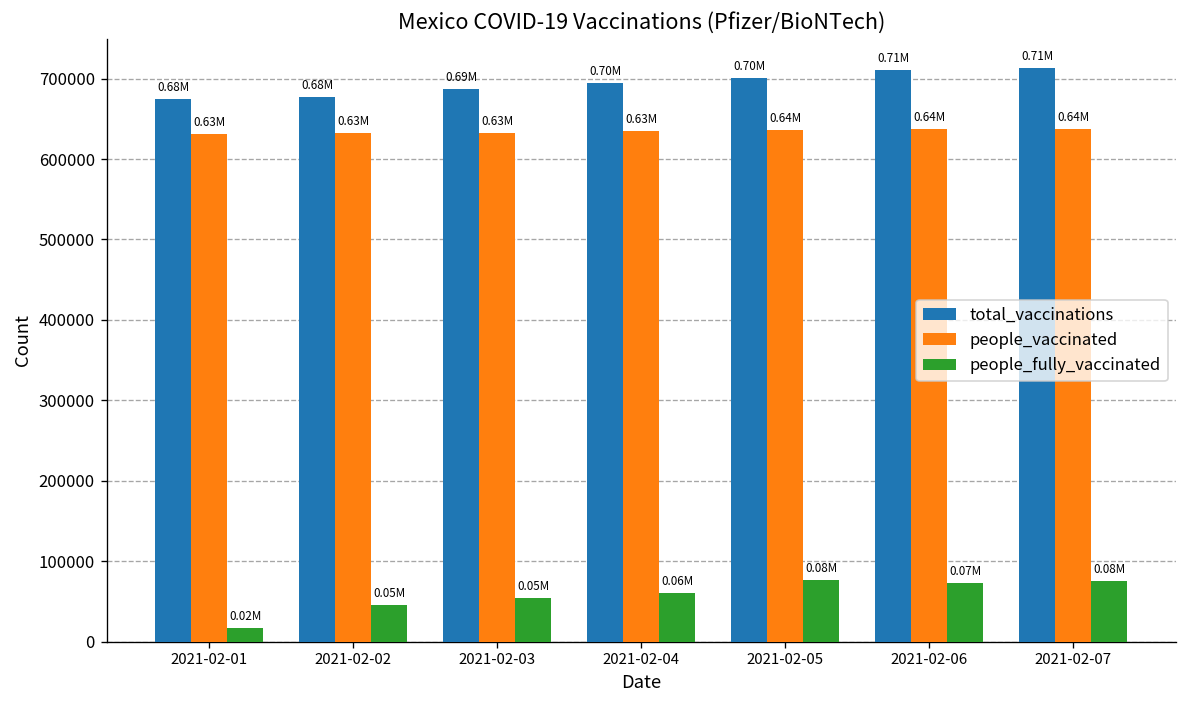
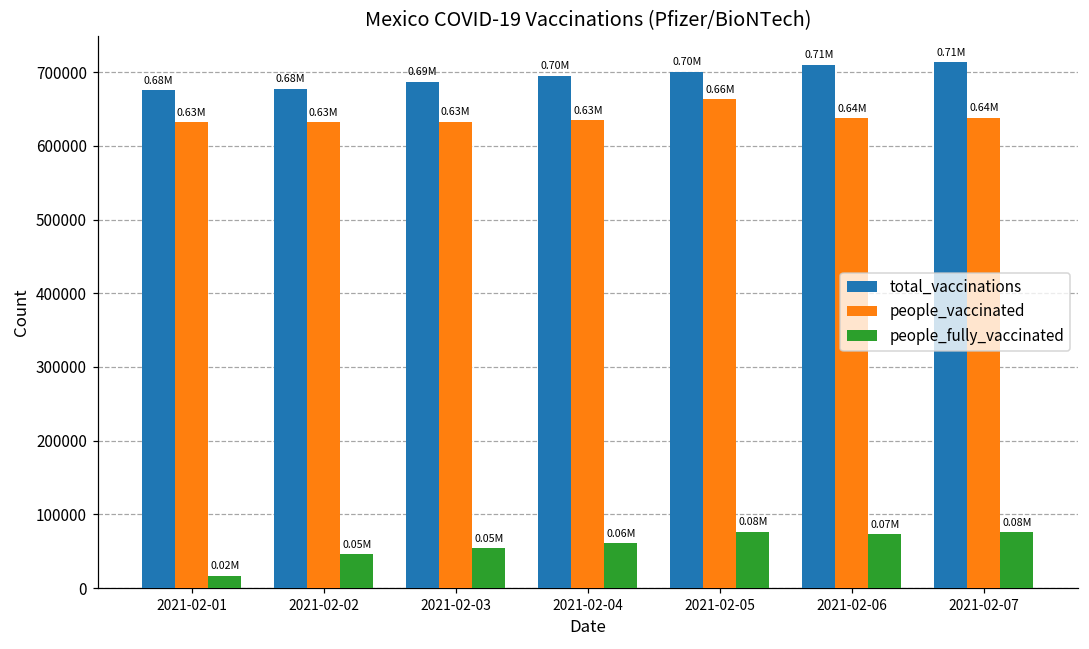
  {
    "total_vaccinations": {
      "2021-02-01": "0.68M",
      "2021-02-02": "0.68M",
      "2021-02-03": "0.69M",
      "2021-02-04": "0.70M",
      "2021-02-05": "0.70M",
      "2021-02-06": "0.71M",
      "2021-02-07": "0.71M"
    },
    "people_vaccinated": {
      "2021-02-01": "0.63M",
      "2021-02-02": "0.63M",
      "2021-02-03": "0.63M",
      "2021-02-04": "0.63M",
-     "2021-02-05": "0.64M",
+     "2021-02-05": "0.66M",
      "2021-02-06": "0.64M",
      "2021-02-07": "0.64M"
    },
    "people_fully_vaccinated": {
      "2021-02-01": "0.02M",
      "2021-02-02": "0.05M",
      "2021-02-03": "0.05M",
      "2021-02-04": "0.06M",
      "2021-02-05": "0.08M",
      "2021-02-06": "0.07M",
      "2021-02-07": "0.08M"
    }
  }
